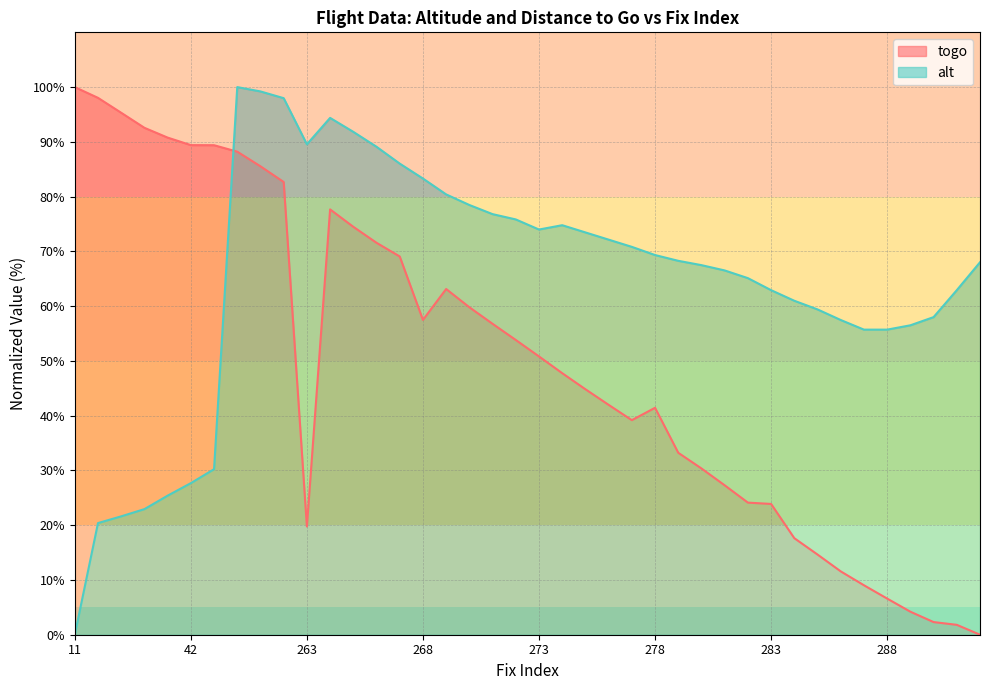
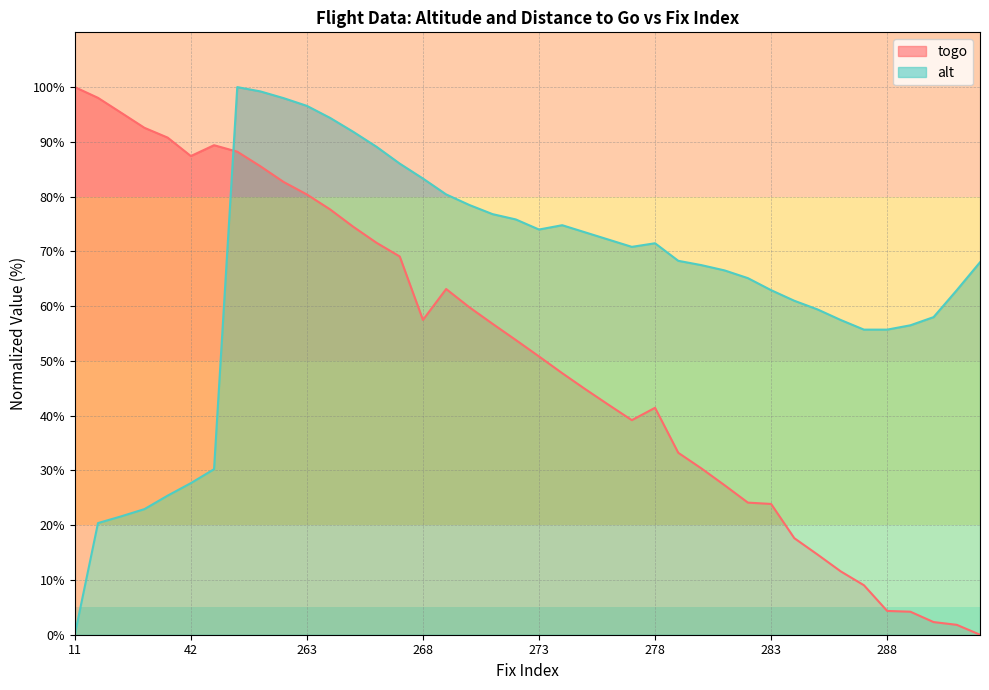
  {
    "togo": {
-     "42": "89%",
-     "263": "20%",
+     "42": "87%",
+     "263": "80%",
      "268": "57%",
      "273": "51%",
      "278": "41%",
      "283": "24%",
-     "288": "7%"
+     "288": "4%"
    },
    "alt": {
      "42": "28%",
-     "263": "90%",
+     "263": "97%",
      "268": "83%",
      "273": "74%",
-     "278": "69%",
+     "278": "71%",
      "283": "63%",
      "288": "56%"
    }
  }
